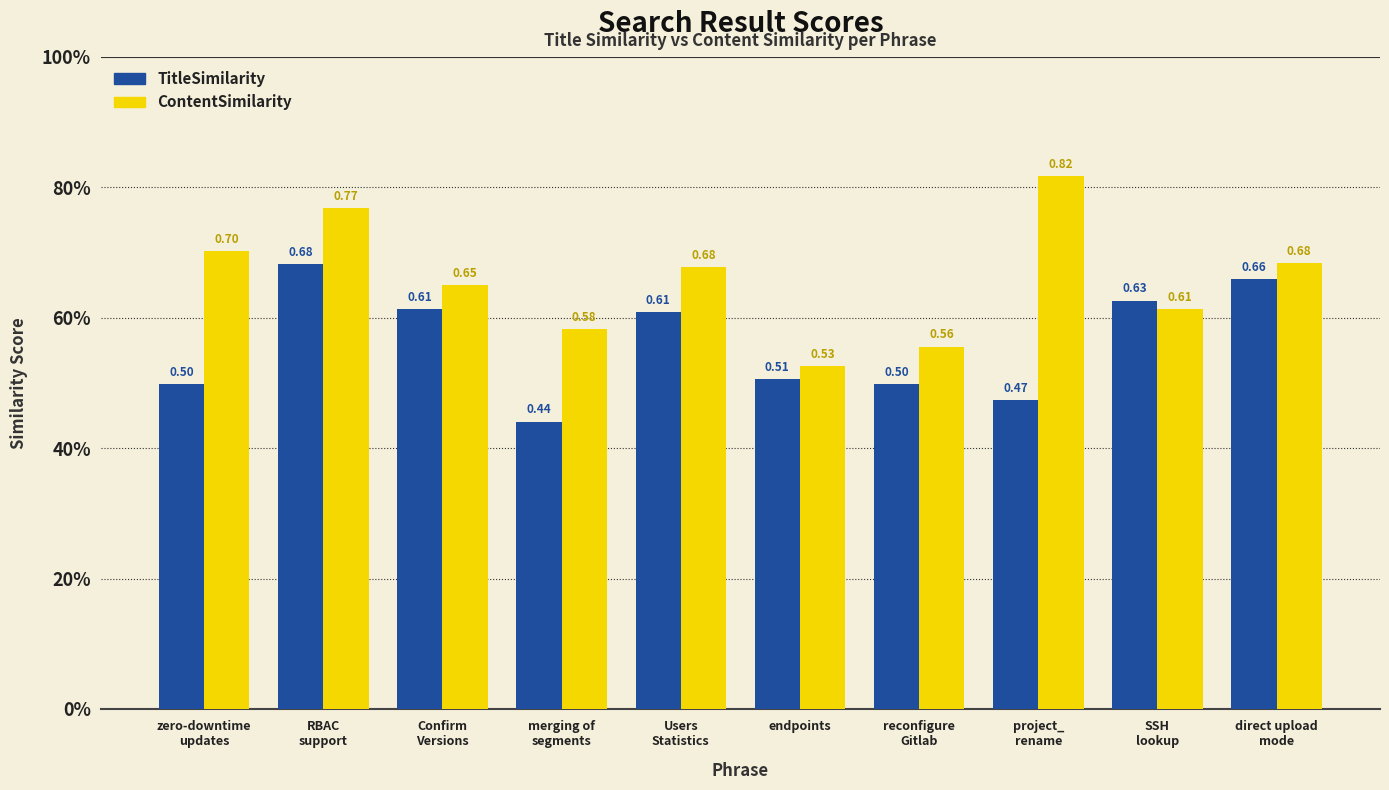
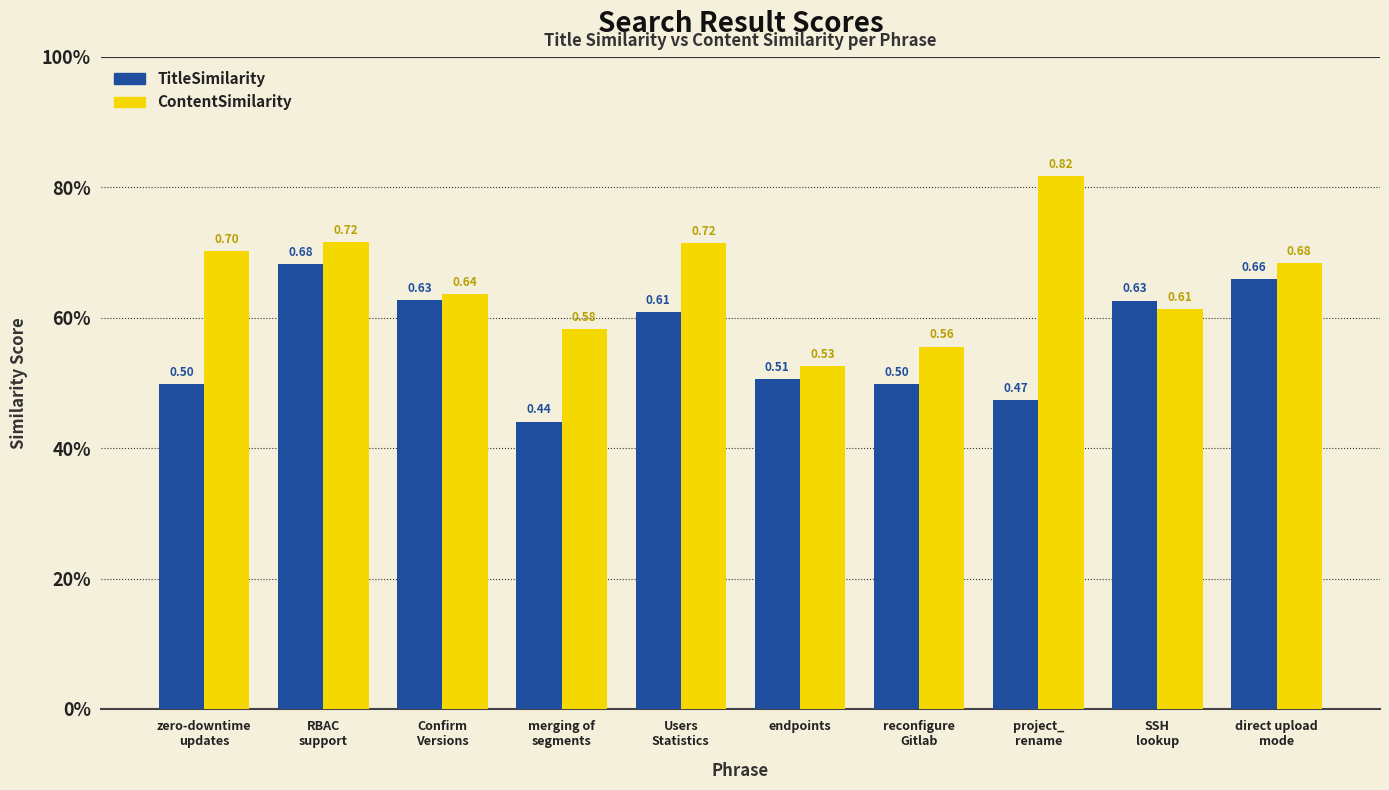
  {
    "TitleSimilarity": {
      "zero-downtime updates": 0.50,
      "RBAC support": 0.68,
-     "Confirm Versions": 0.61,
+     "Confirm Versions": 0.63,
      "merging of segments": 0.44,
      "Users Statistics": 0.61,
      "endpoints": 0.51,
      "reconfigure Gitlab": 0.50,
      "project_ rename": 0.47,
      "SSH lookup": 0.63,
      "direct upload mode": 0.66
    },
    "ContentSimilarity": {
      "zero-downtime updates": 0.70,
-     "RBAC support": 0.77,
-     "Confirm Versions": 0.65,
+     "RBAC support": 0.72,
+     "Confirm Versions": 0.64,
      "merging of segments": 0.58,
-     "Users Statistics": 0.68,
+     "Users Statistics": 0.72,
      "endpoints": 0.53,
      "reconfigure Gitlab": 0.56,
      "project_ rename": 0.82,
      "SSH lookup": 0.61,
      "direct upload mode": 0.68
    }
  }
